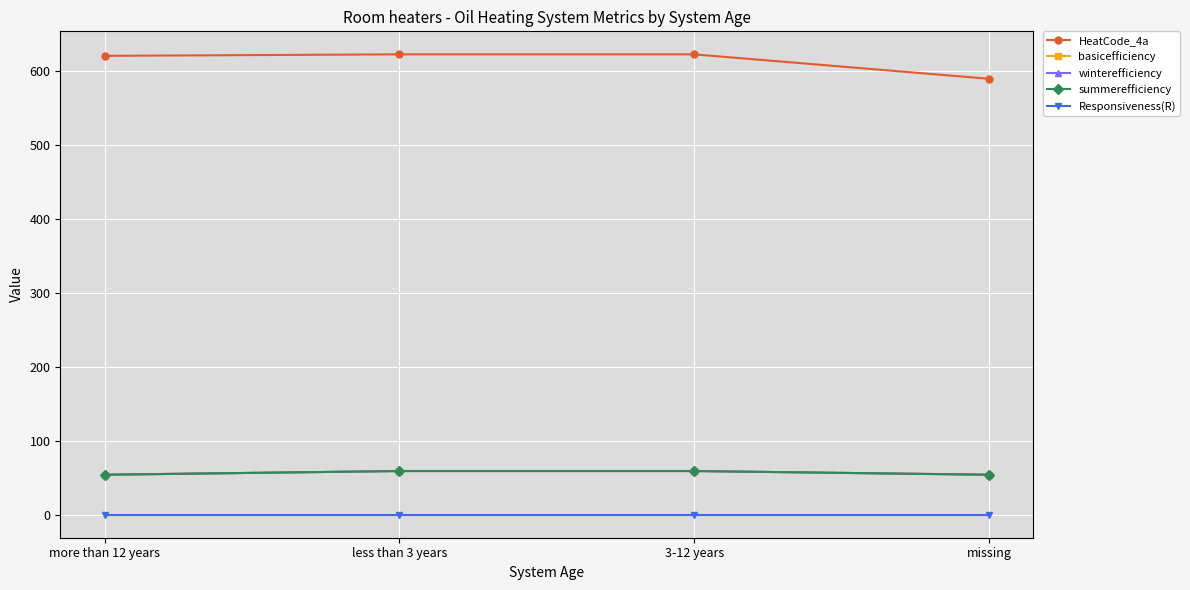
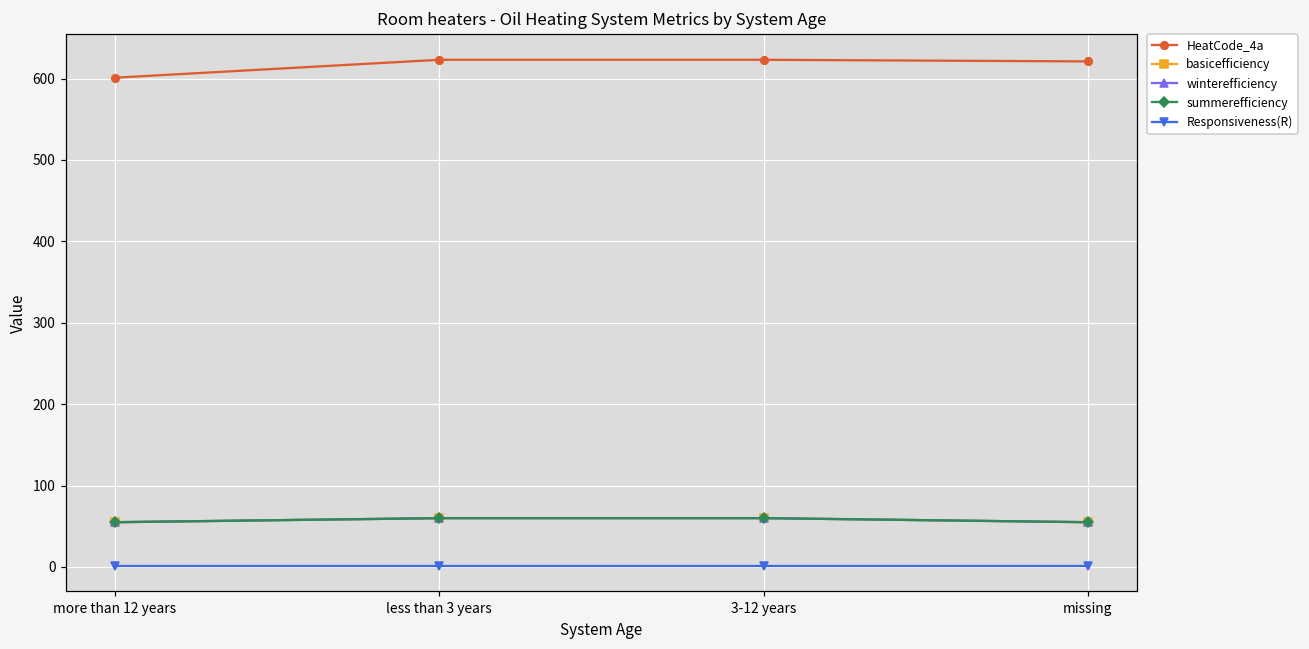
  {
    "HeatCode_4a": {
-     "more than 12 years": 620,
+     "more than 12 years": 600,
      "less than 3 years": 620,
      "3-12 years": 620,
-     "missing": 590
+     "missing": 620
    },
    "summerefficiency": {
      "more than 12 years": 60,
      "less than 3 years": 60,
      "3-12 years": 60,
      "missing": 60
    },
    "Responsiveness(R)": {
      "more than 12 years": 0,
      "less than 3 years": 0,
      "3-12 years": 0,
      "missing": 0
    }
  }
